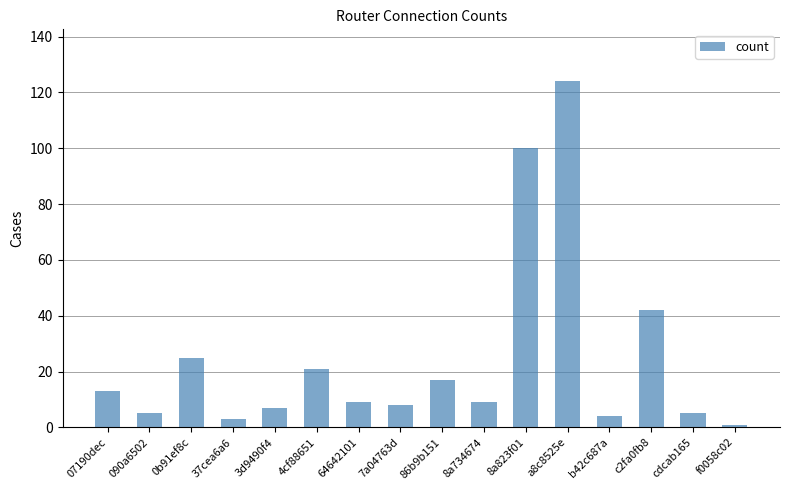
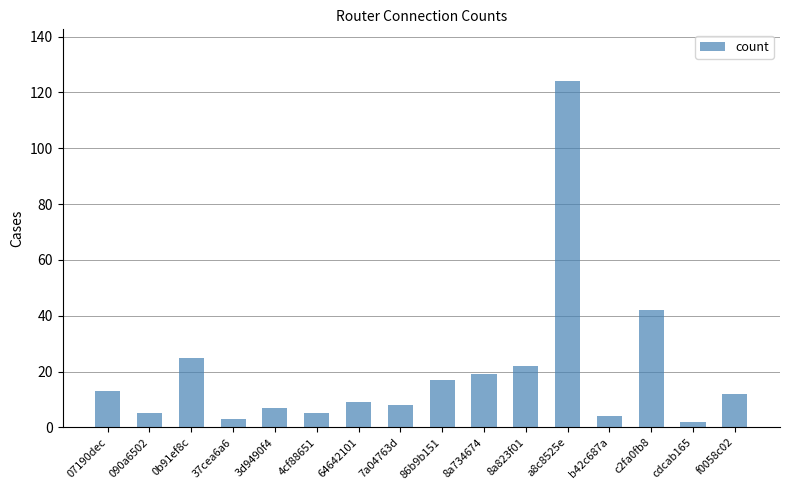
  {
    "07190dec": 13,
    "090a6502": 5,
    "0b91ef8c": 25,
    "37cea6a6": 3,
    "3d9490f4": 7,
-   "4cf88651": 21,
+   "4cf88651": 5,
    "64642101": 9,
    "7a04763d": 8,
    "86b9b151": 17,
-   "8a734674": 9,
-   "8a823f01": 100,
+   "8a734674": 19,
+   "8a823f01": 22,
    "a8c8525e": 124,
    "b42c687a": 4,
    "c2fa0fb8": 42,
-   "cdcab165": 5,
-   "f0058c02": 1
+   "cdcab165": 2,
+   "f0058c02": 12
  }
